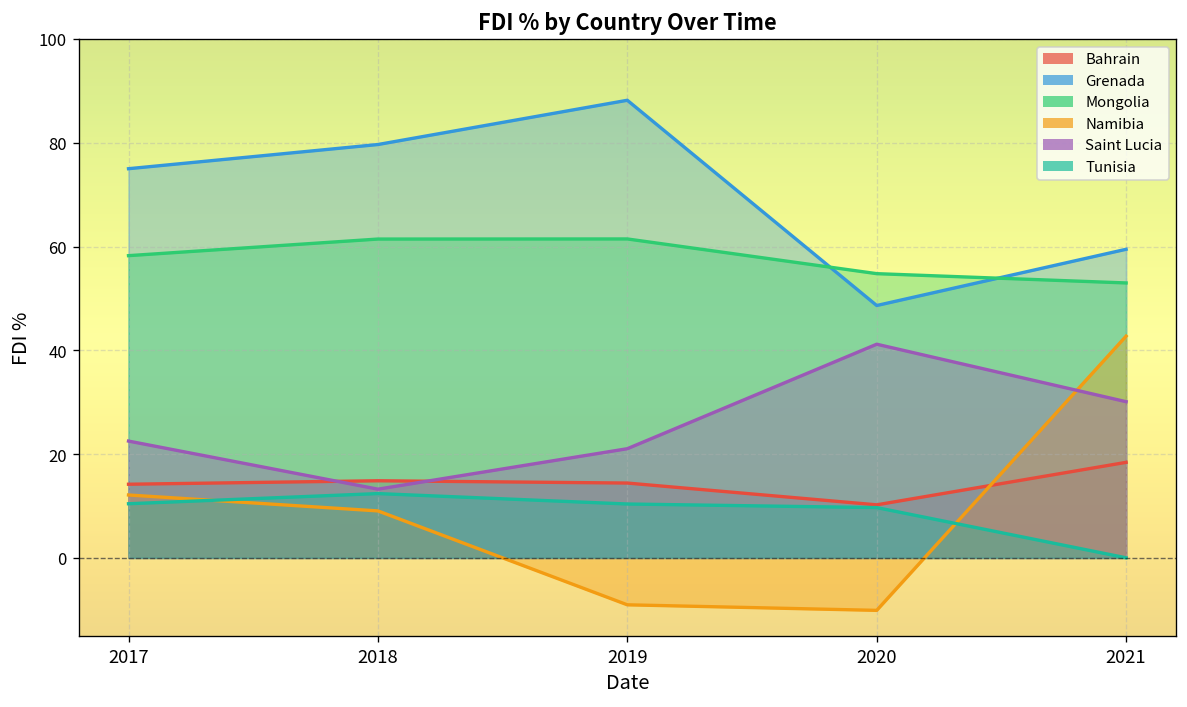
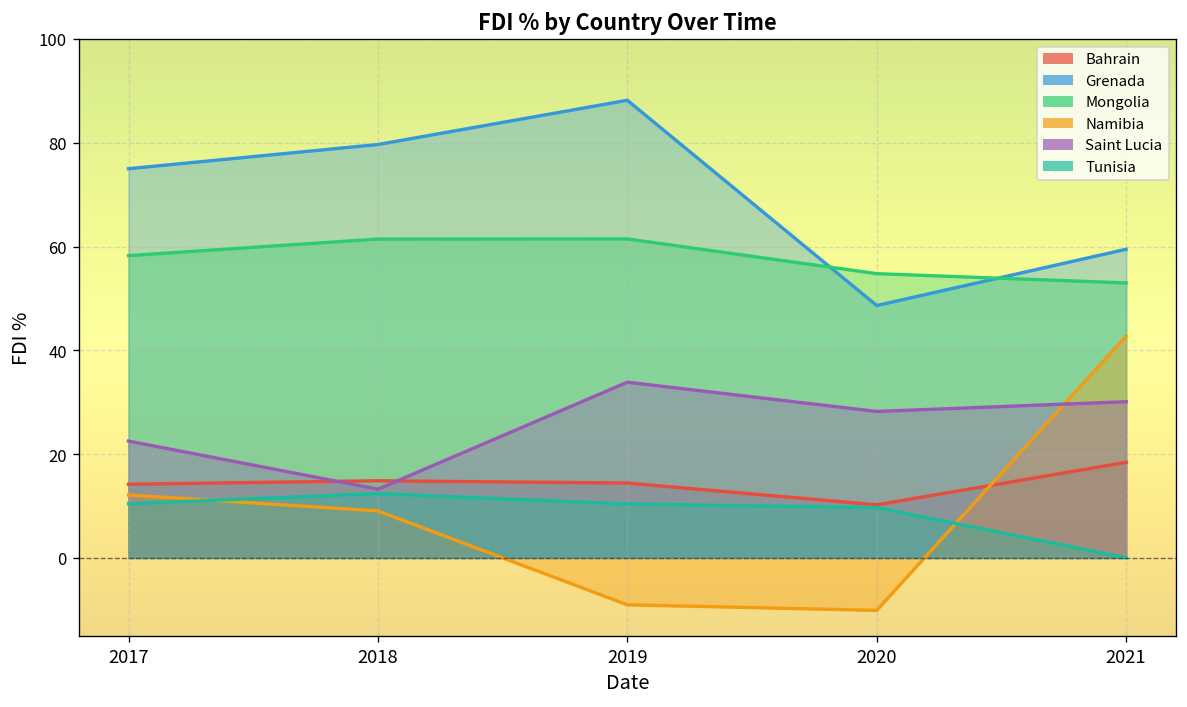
  {
    "Saint Lucia": {
      "2017": 23,
      "2018": 13,
-     "2019": 21,
-     "2020": 41,
+     "2019": 34,
+     "2020": 28,
      "2021": 30
    }
  }
